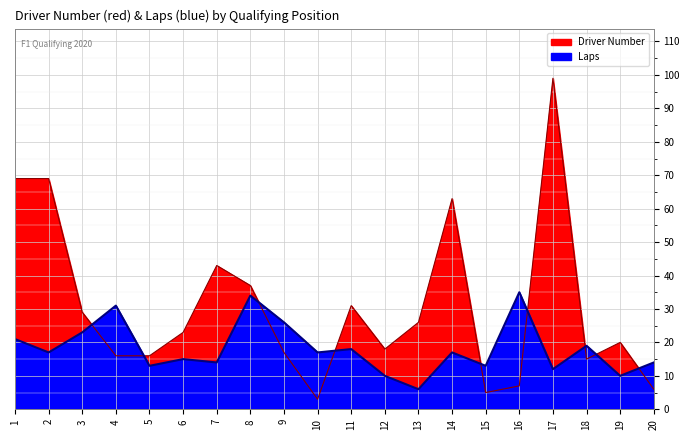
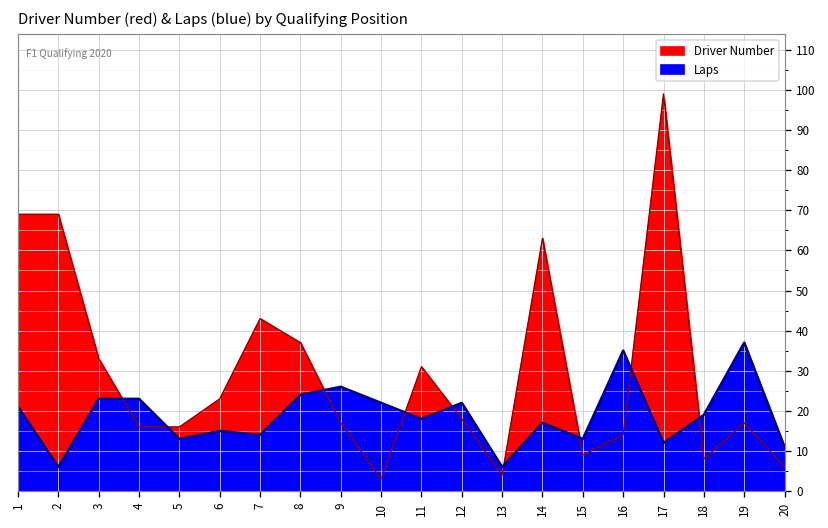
  {
    "Driver Number": {
      "1": 69,
      "2": 69,
-     "3": 29,
+     "3": 33,
      "4": 16,
      "5": 16,
      "6": 23,
      "7": 43,
      "8": 37,
      "9": 17,
      "10": 3,
      "11": 31,
      "12": 18,
-     "13": 26,
+     "13": 4,
      "14": 63,
-     "15": 5,
-     "16": 7,
+     "15": 9,
+     "16": 14,
      "17": 99,
-     "18": 15,
-     "19": 20,
+     "18": 8,
+     "19": 17,
      "20": 6
    },
    "Laps": {
      "1": 21,
-     "2": 17,
+     "2": 6,
      "3": 23,
-     "4": 31,
+     "4": 23,
      "5": 13,
      "6": 15,
      "7": 14,
-     "8": 34,
+     "8": 24,
      "9": 26,
-     "10": 17,
+     "10": 22,
      "11": 18,
-     "12": 10,
+     "12": 22,
      "13": 6,
      "14": 17,
      "15": 13,
      "16": 35,
      "17": 12,
      "18": 19,
-     "19": 10,
-     "20": 14
+     "19": 37,
+     "20": 11
    }
  }
